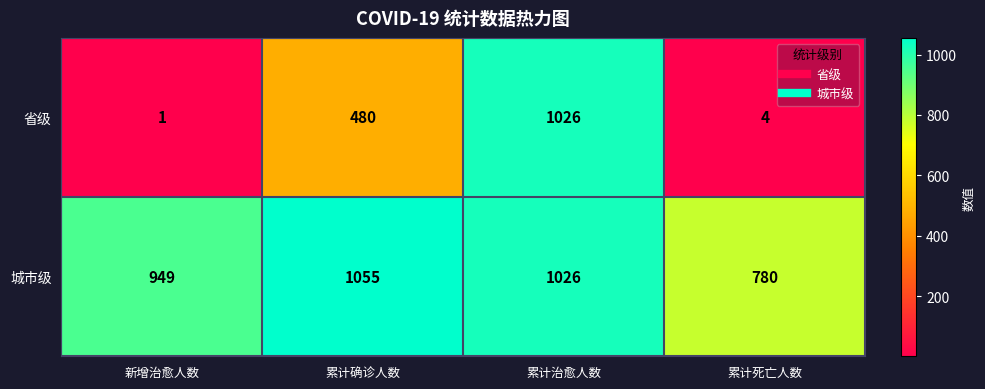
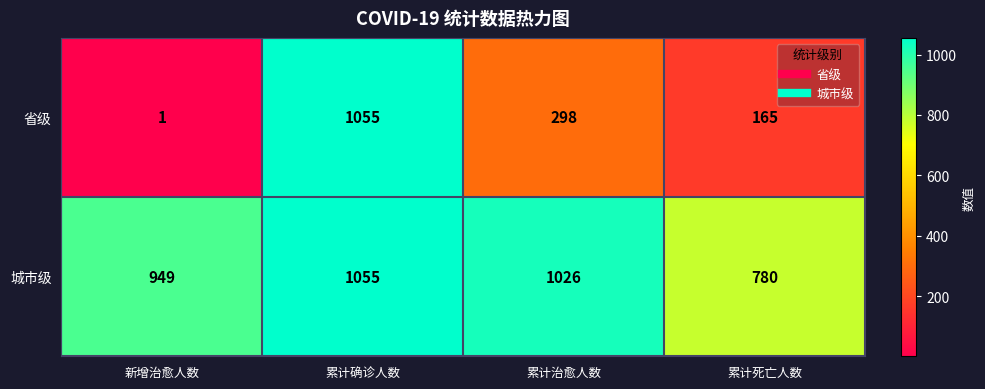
  {
    "省级": {
      "新增治愈人数": 1,
-     "累计确诊人数": 480,
-     "累计治愈人数": 1026,
-     "累计死亡人数": 4
+     "累计确诊人数": 1055,
+     "累计治愈人数": 298,
+     "累计死亡人数": 165
    },
    "城市级": {
      "新增治愈人数": 949,
      "累计确诊人数": 1055,
      "累计治愈人数": 1026,
      "累计死亡人数": 780
    }
  }
